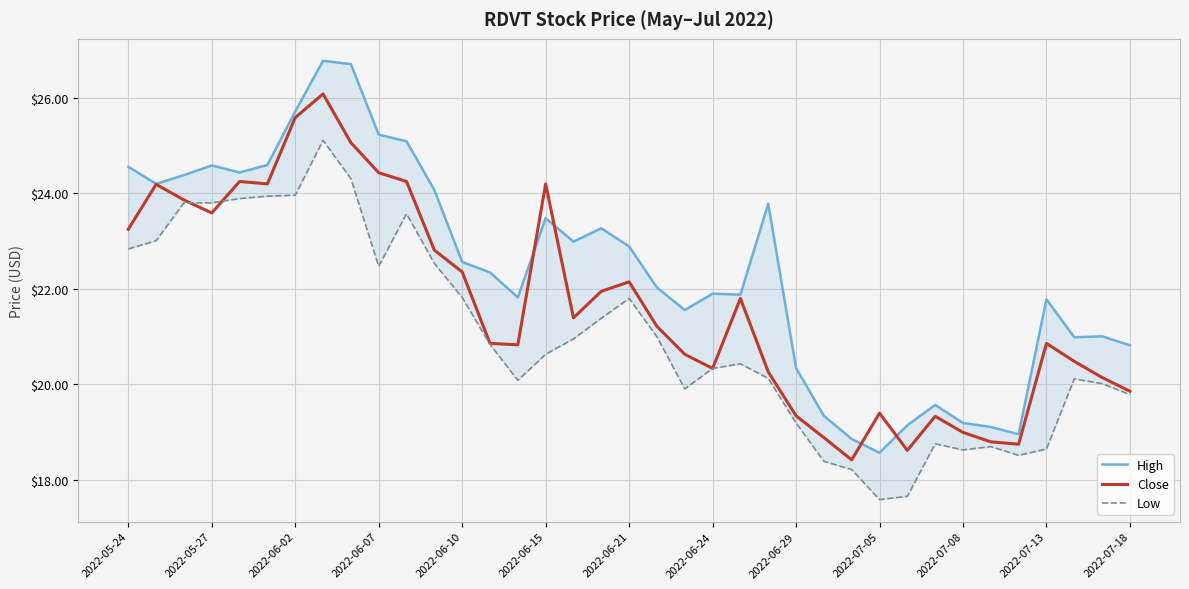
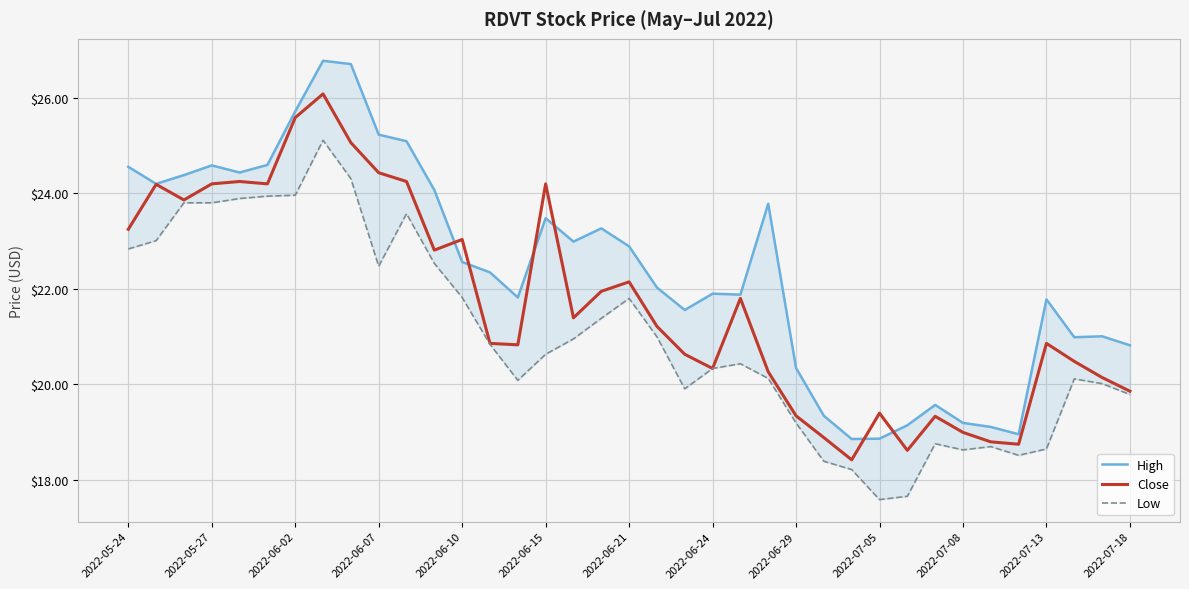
  {
    "High": {
      "2022-05-24": "$24.6",
      "2022-05-27": "$24.6",
      "2022-06-02": "$25.7",
      "2022-06-07": "$25.2",
      "2022-06-10": "$22.6",
      "2022-06-15": "$23.5",
      "2022-06-21": "$22.9",
      "2022-06-24": "$21.9",
      "2022-06-29": "$20.3",
-     "2022-07-05": "$18.6",
+     "2022-07-05": "$18.9",
      "2022-07-08": "$19.2",
      "2022-07-13": "$21.8",
      "2022-07-18": "$20.8"
    },
    "Close": {
      "2022-05-24": "$23.2",
-     "2022-05-27": "$23.6",
+     "2022-05-27": "$24.2",
      "2022-06-02": "$25.6",
      "2022-06-07": "$24.4",
-     "2022-06-10": "$22.4",
+     "2022-06-10": "$23.0",
      "2022-06-15": "$24.2",
      "2022-06-21": "$22.1",
      "2022-06-29": "$19.3",
      "2022-07-05": "$19.4",
      "2022-07-08": "$19.0",
      "2022-07-13": "$20.9",
      "2022-07-18": "$19.9"
    },
    "Low": {
      "2022-05-24": "$22.8",
      "2022-05-27": "$23.8",
      "2022-06-02": "$24.0",
      "2022-06-07": "$22.5",
      "2022-06-10": "$21.8",
      "2022-06-15": "$20.6",
      "2022-06-21": "$21.8",
      "2022-06-29": "$19.2",
      "2022-07-05": "$17.6",
      "2022-07-08": "$18.6",
      "2022-07-13": "$18.6",
      "2022-07-18": "$19.8"
    }
  }
